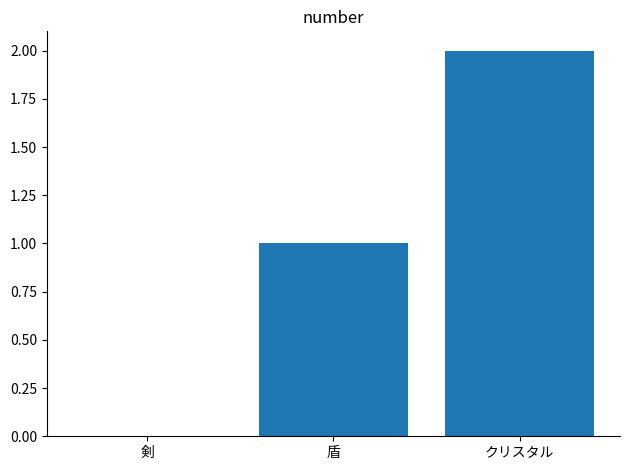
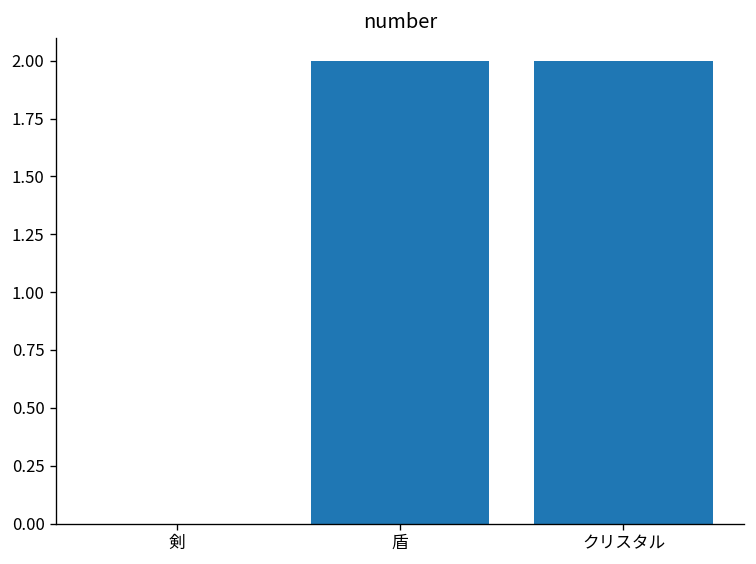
  {
    "剣": 0,
-   "盾": 1,
+   "盾": 2,
    "クリスタル": 2
  }
